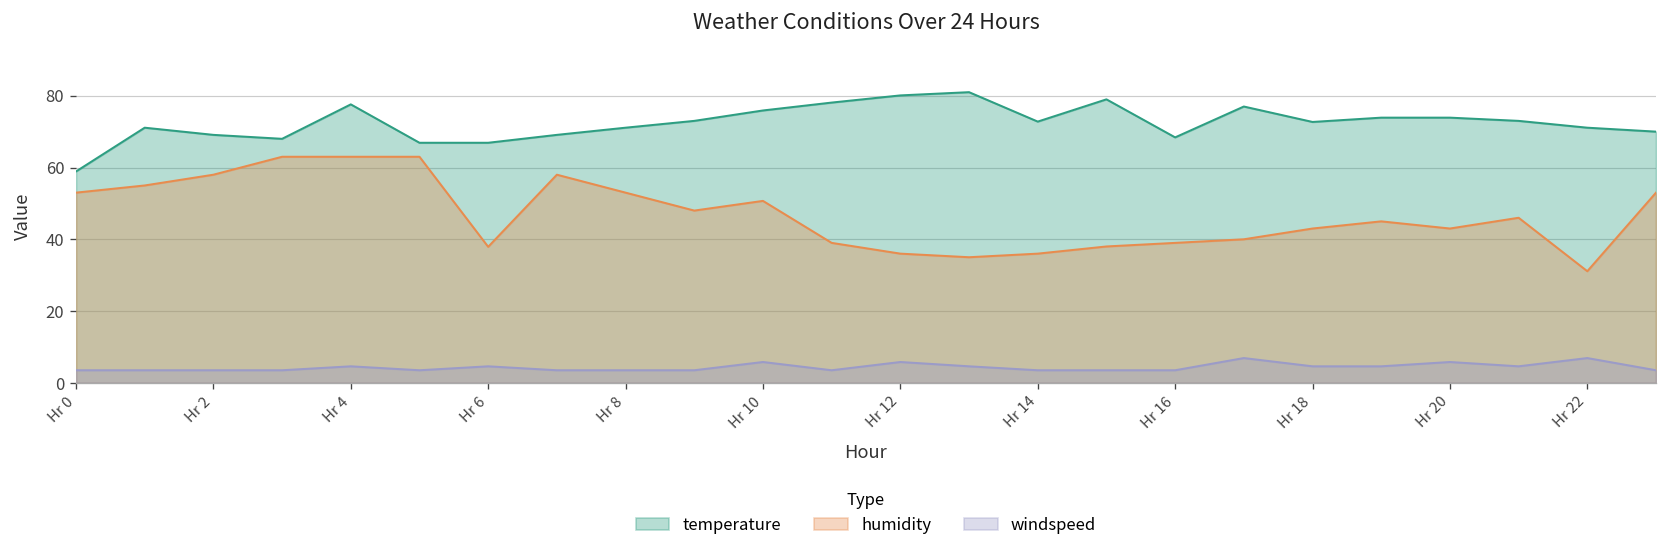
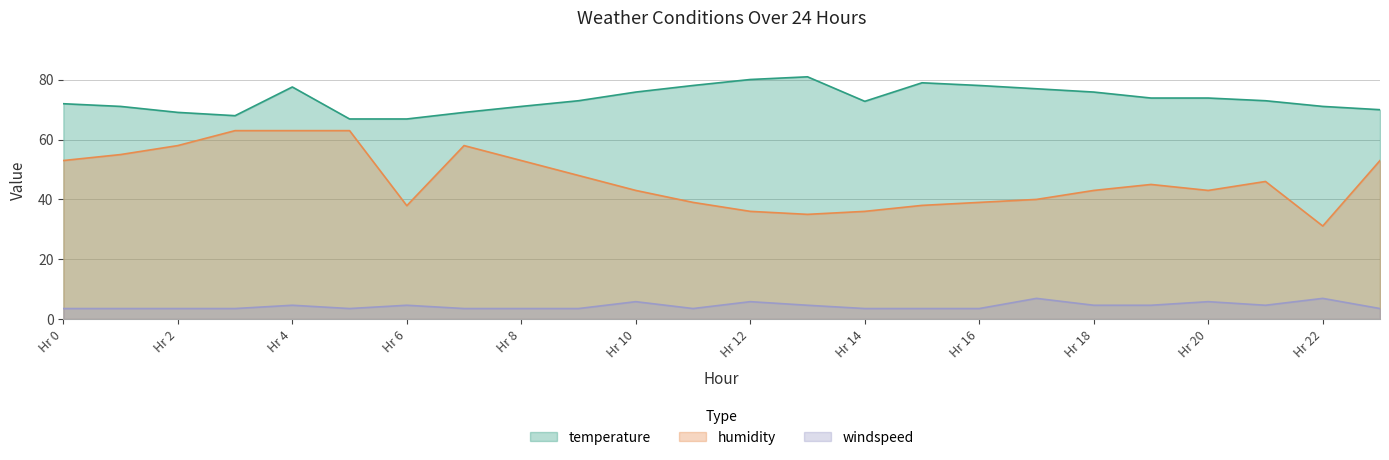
  {
    "temperature": {
-     "Hr 0": 59,
+     "Hr 0": 72,
      "Hr 2": 69,
      "Hr 4": 78,
      "Hr 6": 67,
      "Hr 8": 71,
      "Hr 10": 76,
      "Hr 12": 80,
      "Hr 14": 73,
-     "Hr 16": 68,
-     "Hr 18": 73,
+     "Hr 16": 78,
+     "Hr 18": 76,
      "Hr 20": 74,
      "Hr 22": 71
    },
    "humidity": {
      "Hr 0": 53,
      "Hr 2": 58,
      "Hr 4": 63,
      "Hr 6": 38,
      "Hr 8": 53,
-     "Hr 10": 51,
+     "Hr 10": 43,
      "Hr 12": 36,
      "Hr 14": 36,
      "Hr 16": 39,
      "Hr 18": 43,
      "Hr 20": 43,
      "Hr 22": 31
    },
    "windspeed": {
      "Hr 0": 4,
      "Hr 2": 4,
      "Hr 4": 5,
      "Hr 6": 5,
      "Hr 8": 4,
      "Hr 10": 6,
      "Hr 12": 6,
      "Hr 14": 4,
      "Hr 16": 4,
      "Hr 18": 5,
      "Hr 20": 6,
      "Hr 22": 7
    }
  }
